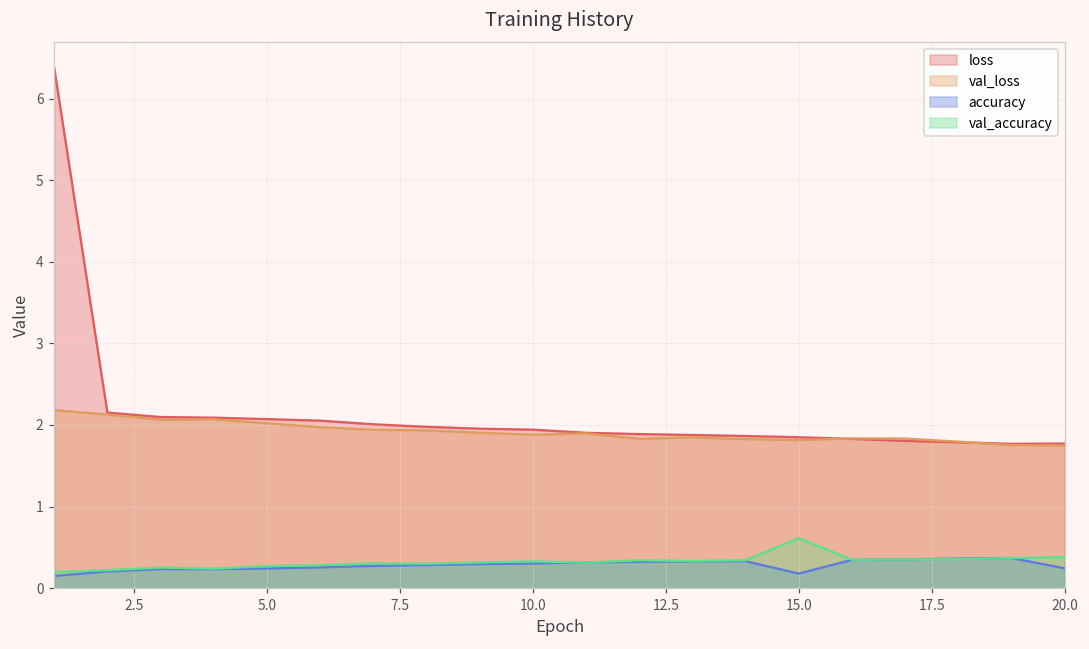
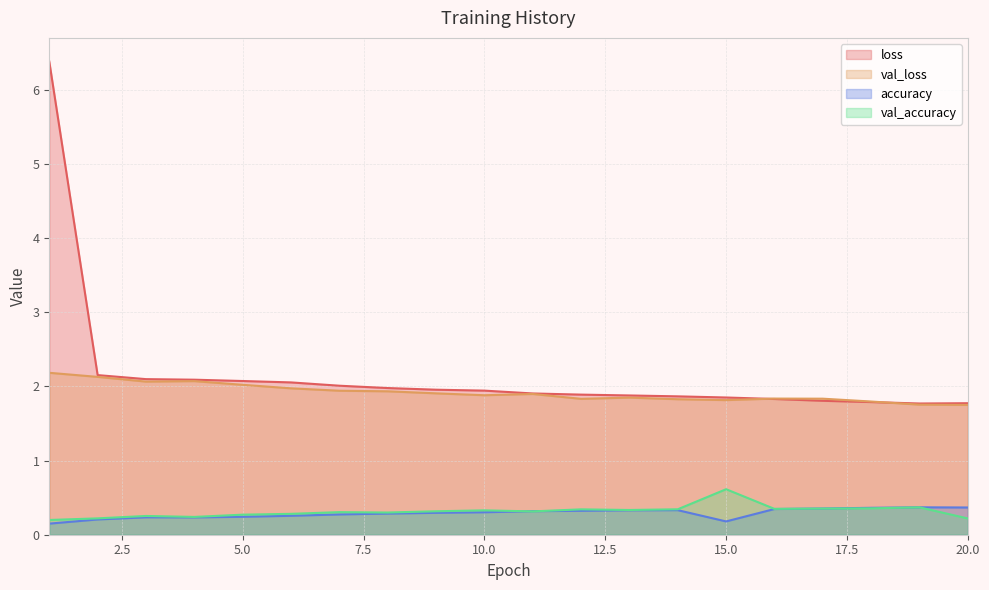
  {
    "accuracy": {
      "15.0": 0.2,
-     "20.0": 0.2
+     "20.0": 0.4
    },
    "val_accuracy": {
      "15.0": 0.6,
-     "20.0": 0.4
+     "20.0": 0.2
    }
  }
